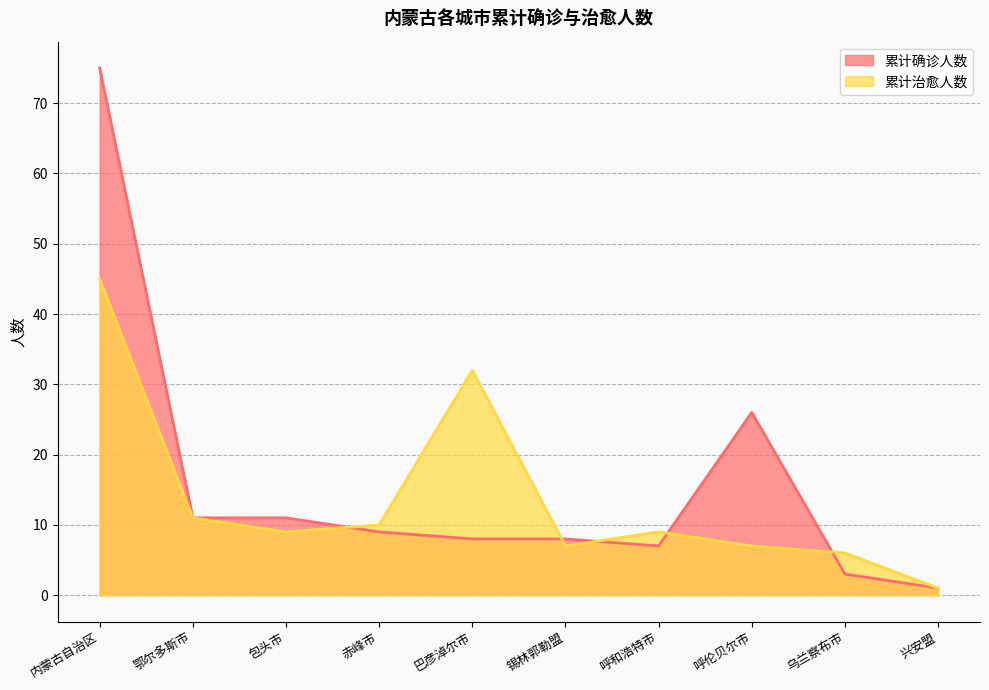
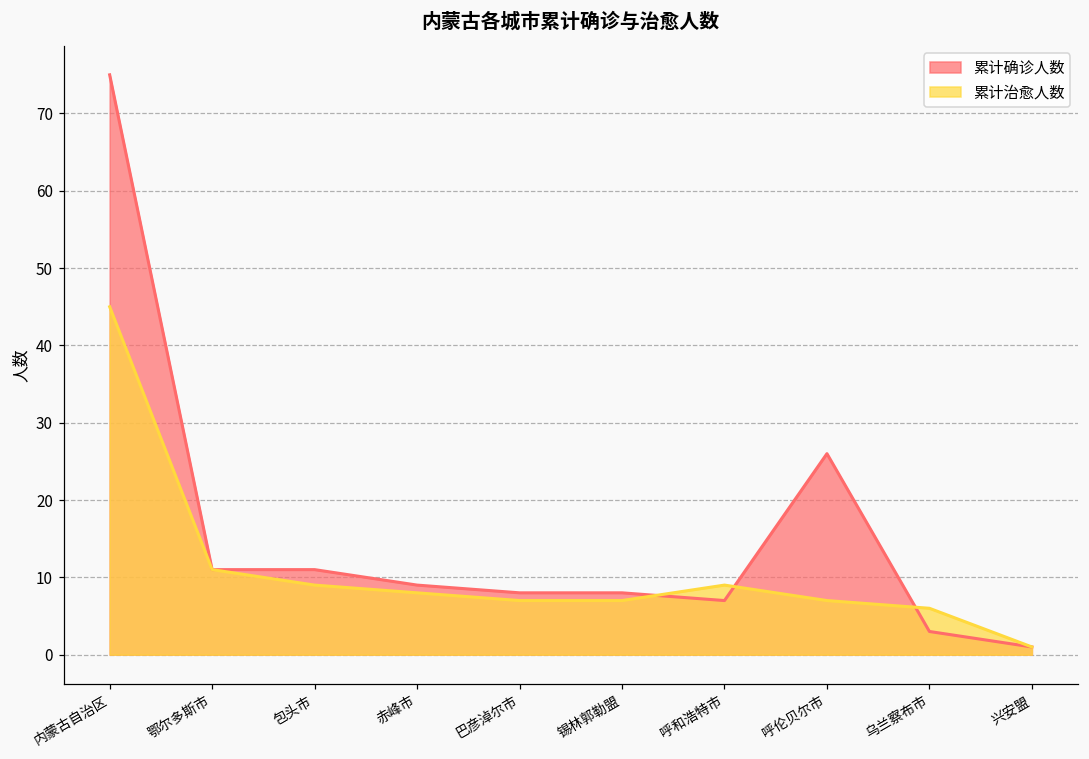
  {
    "累计确诊人数": {
      "内蒙古自治区": 75,
      "包头市": 11,
      "赤峰市": 9,
      "巴彦淖尔市": 8,
      "锡林郭勒盟": 8,
      "呼和浩特市": 7,
      "呼伦贝尔市": 26,
      "乌兰察布市": 3
    },
    "累计治愈人数": {
      "内蒙古自治区": 45,
      "包头市": 9,
-     "赤峰市": 10,
-     "巴彦淖尔市": 32,
+     "赤峰市": 8,
+     "巴彦淖尔市": 7,
      "锡林郭勒盟": 7,
      "呼和浩特市": 9,
      "呼伦贝尔市": 7,
      "乌兰察布市": 6
    }
  }
